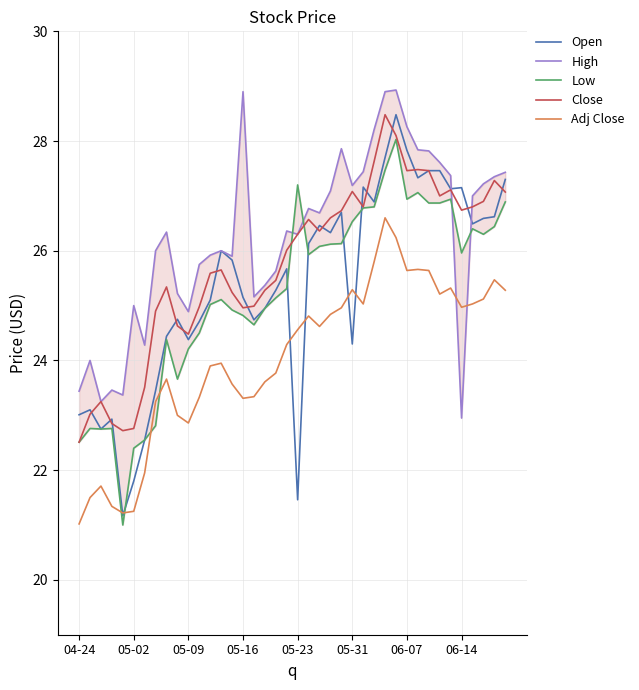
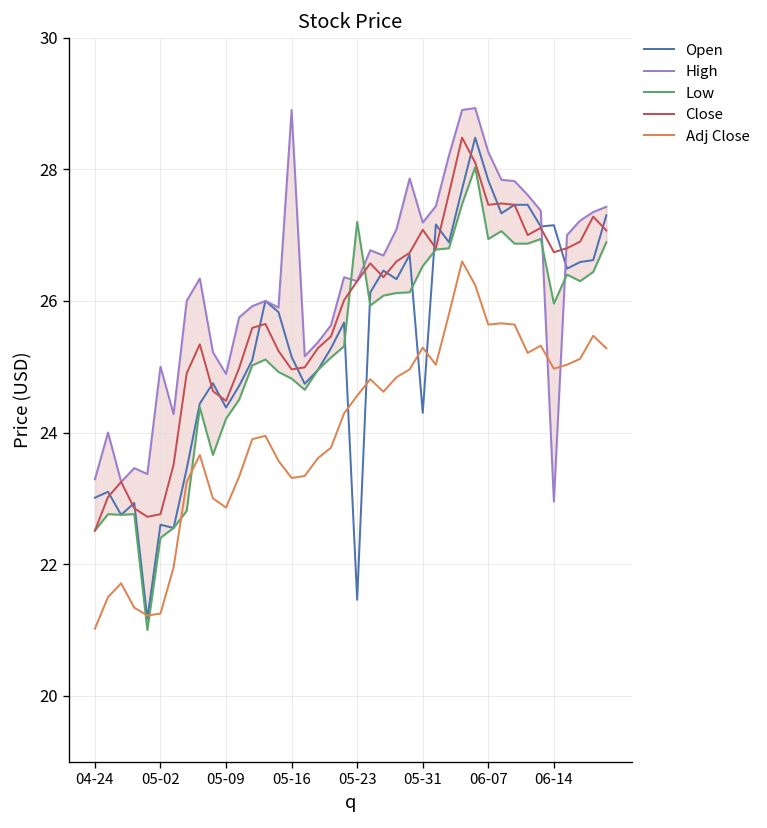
  {
    "Open": {
      "04-24": 23.0,
-     "05-02": 21.8,
+     "05-02": 22.6,
      "05-09": 24.4,
      "05-16": 25.2,
      "05-23": 21.5,
      "05-31": 24.3,
      "06-07": 27.8,
      "06-14": 27.2
    },
    "High": {
-     "04-24": 23.4,
+     "04-24": 23.3,
      "06-14": 23.0
    },
    "Low": {
      "05-02": 22.4,
      "05-09": 24.2,
      "05-16": 24.8,
      "05-31": 26.5,
      "06-07": 26.9
    }
  }
